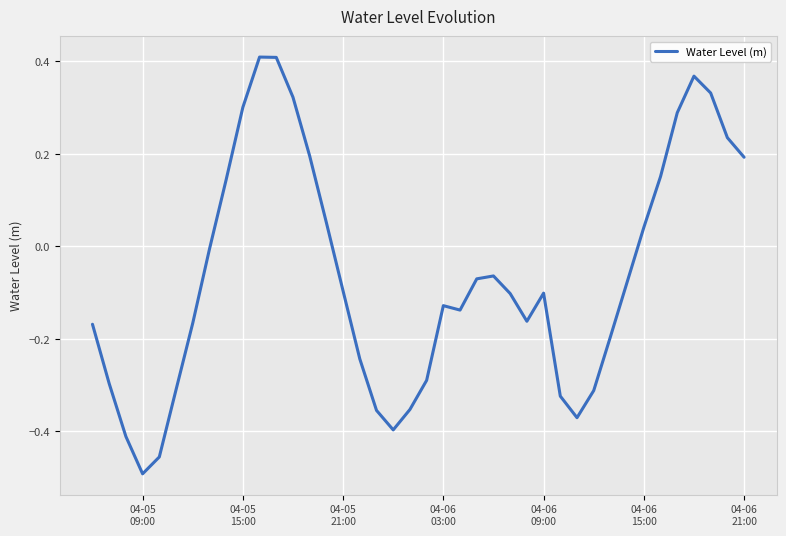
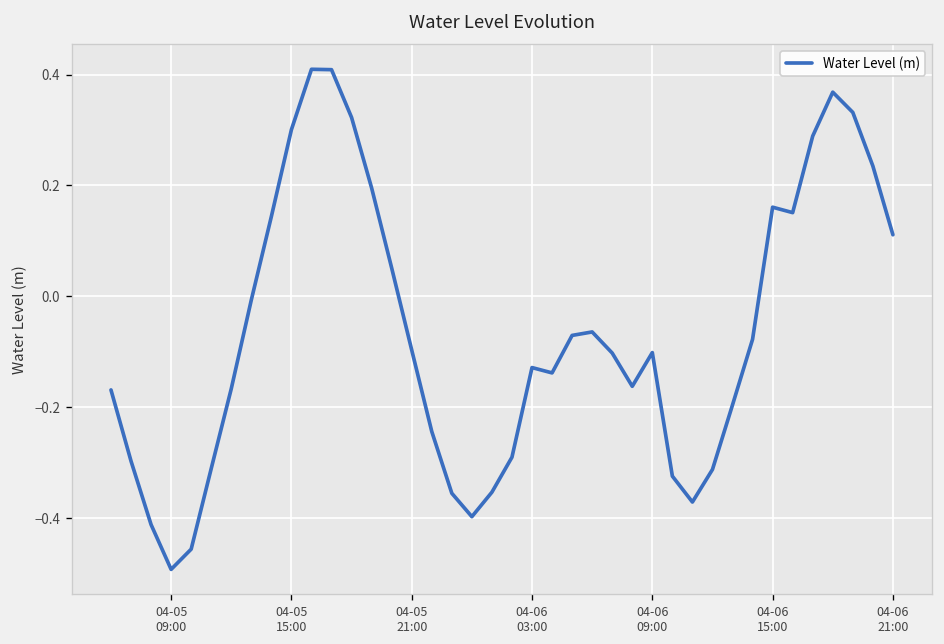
  {
    "04-05 09:00": -0.49,
    "04-05 15:00": 0.30,
    "04-05 21:00": -0.10,
    "04-06 03:00": -0.13,
    "04-06 09:00": -0.10,
-   "04-06 15:00": 0.04,
-   "04-06 21:00": 0.19
+   "04-06 15:00": 0.16,
+   "04-06 21:00": 0.11
  }
